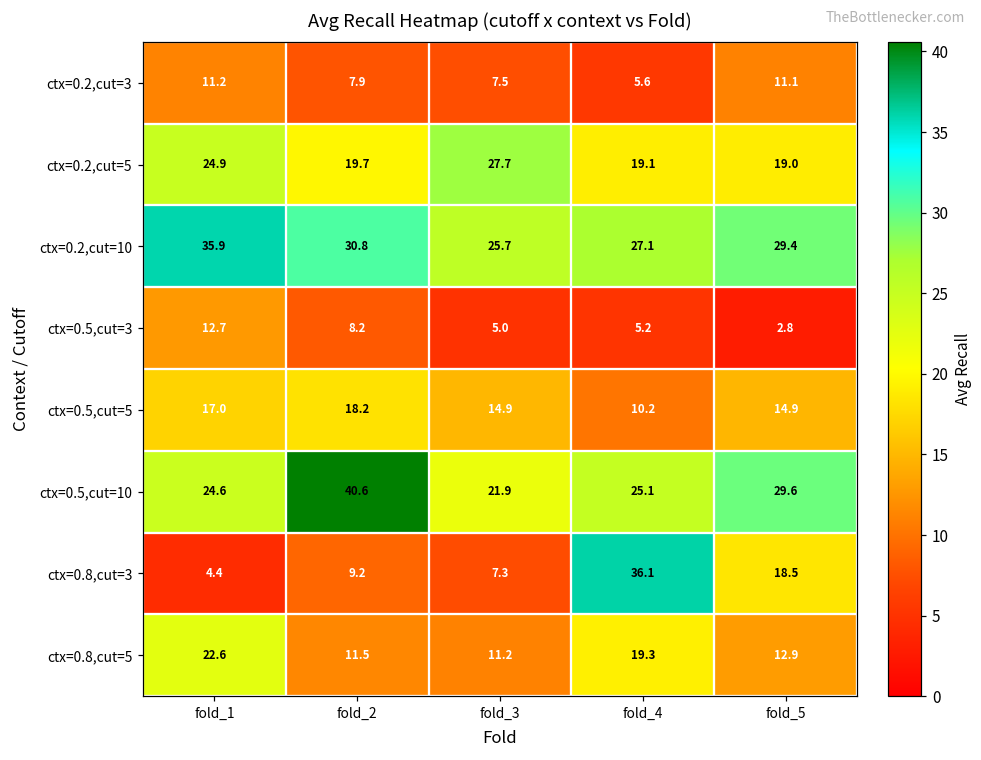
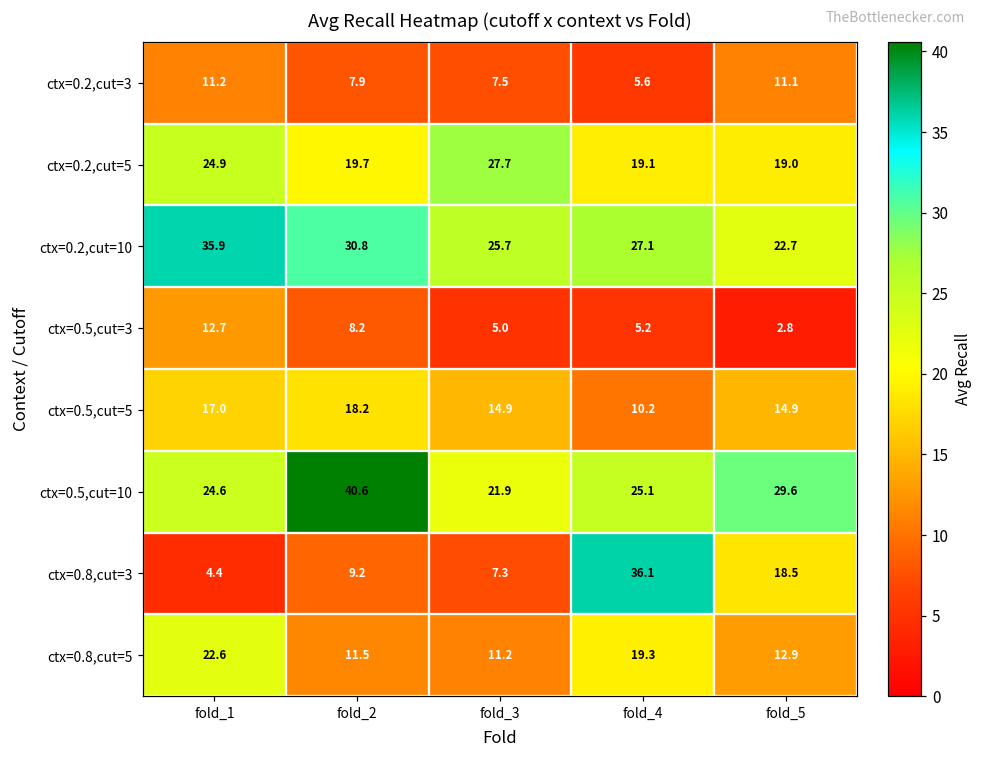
  {
    "ctx=0.2,cut=3": {
      "fold_1": 11.2,
      "fold_2": 7.9,
      "fold_3": 7.5,
      "fold_4": 5.6,
      "fold_5": 11.1
    },
    "ctx=0.2,cut=5": {
      "fold_1": 24.9,
      "fold_2": 19.7,
      "fold_3": 27.7,
      "fold_4": 19.1,
      "fold_5": 19.0
    },
    "ctx=0.2,cut=10": {
      "fold_1": 35.9,
      "fold_2": 30.8,
      "fold_3": 25.7,
      "fold_4": 27.1,
-     "fold_5": 29.4
+     "fold_5": 22.7
    },
    "ctx=0.5,cut=3": {
      "fold_1": 12.7,
      "fold_2": 8.2,
      "fold_3": 5.0,
      "fold_4": 5.2,
      "fold_5": 2.8
    },
    "ctx=0.5,cut=5": {
      "fold_1": 17.0,
      "fold_2": 18.2,
      "fold_3": 14.9,
      "fold_4": 10.2,
      "fold_5": 14.9
    },
    "ctx=0.5,cut=10": {
      "fold_1": 24.6,
      "fold_2": 40.6,
      "fold_3": 21.9,
      "fold_4": 25.1,
      "fold_5": 29.6
    },
    "ctx=0.8,cut=3": {
      "fold_1": 4.4,
      "fold_2": 9.2,
      "fold_3": 7.3,
      "fold_4": 36.1,
      "fold_5": 18.5
    },
    "ctx=0.8,cut=5": {
      "fold_1": 22.6,
      "fold_2": 11.5,
      "fold_3": 11.2,
      "fold_4": 19.3,
      "fold_5": 12.9
    }
  }
